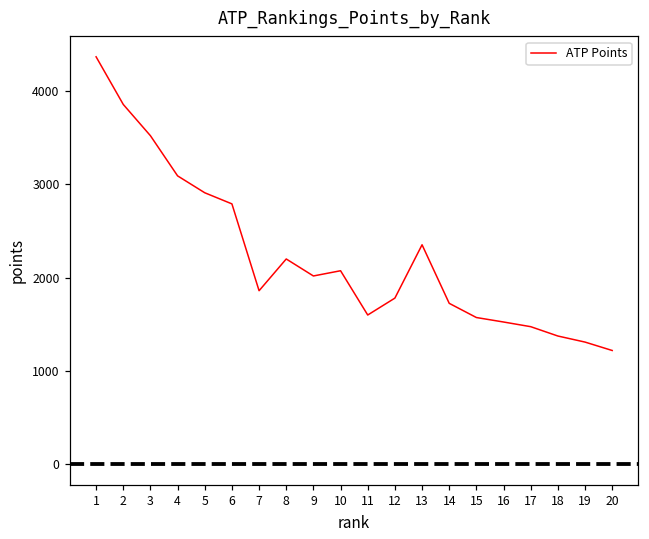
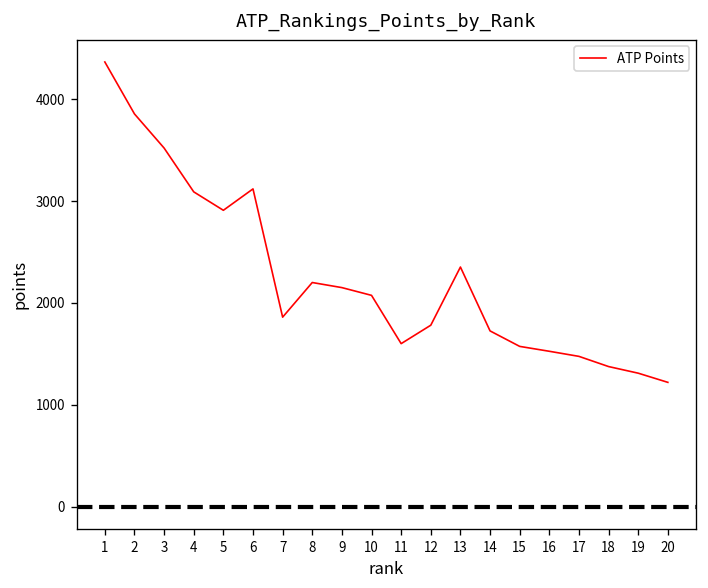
  {
    "1": 4400,
    "2": 3900,
    "3": 3500,
    "4": 3100,
    "5": 2900,
-   "6": 2800,
+   "6": 3100,
    "7": 1900,
    "8": 2200,
-   "9": 2000,
+   "9": 2200,
    "10": 2100,
    "11": 1600,
    "12": 1800,
    "13": 2400,
    "14": 1700,
    "15": 1600,
    "16": 1500,
    "17": 1500,
    "18": 1400,
    "19": 1300,
    "20": 1200
  }
